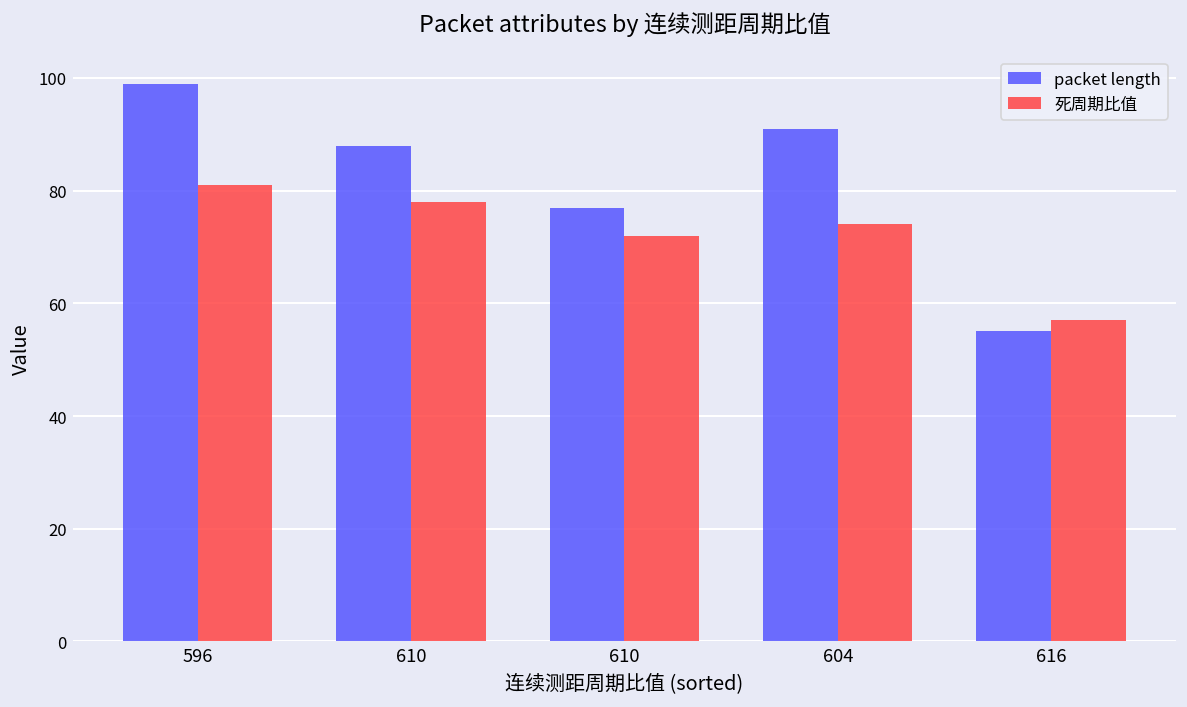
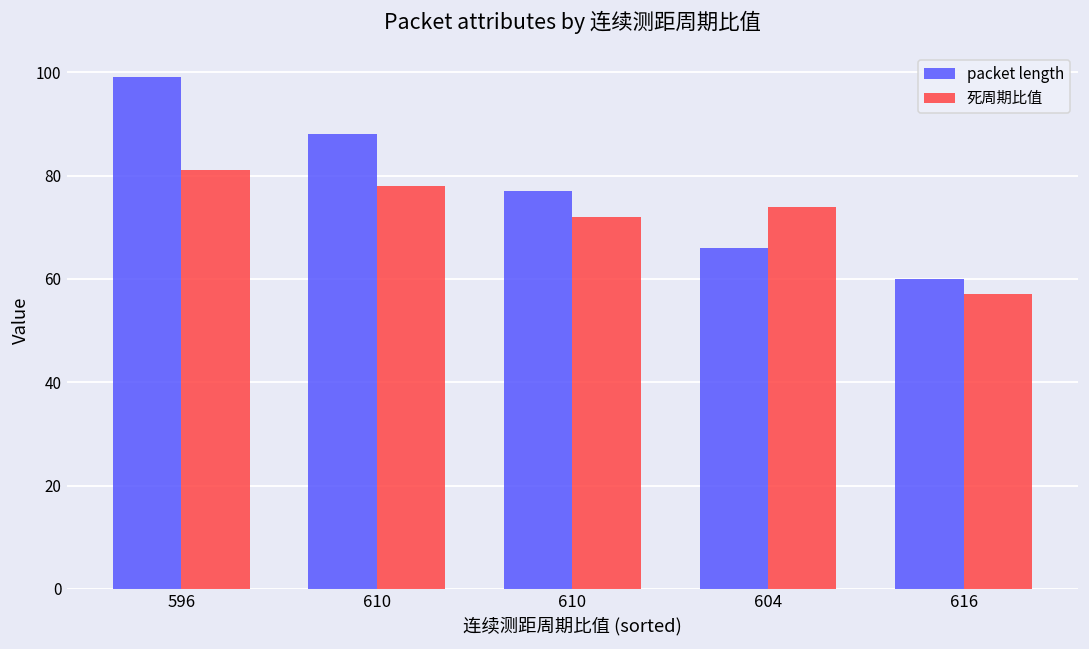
  {
    "packet length": {
      "596": 99,
-     "604": 91,
-     "616": 55
+     "604": 66,
+     "616": 60
    },
    "死周期比值": {
      "596": 81,
      "604": 74,
      "616": 57
    }
  }
